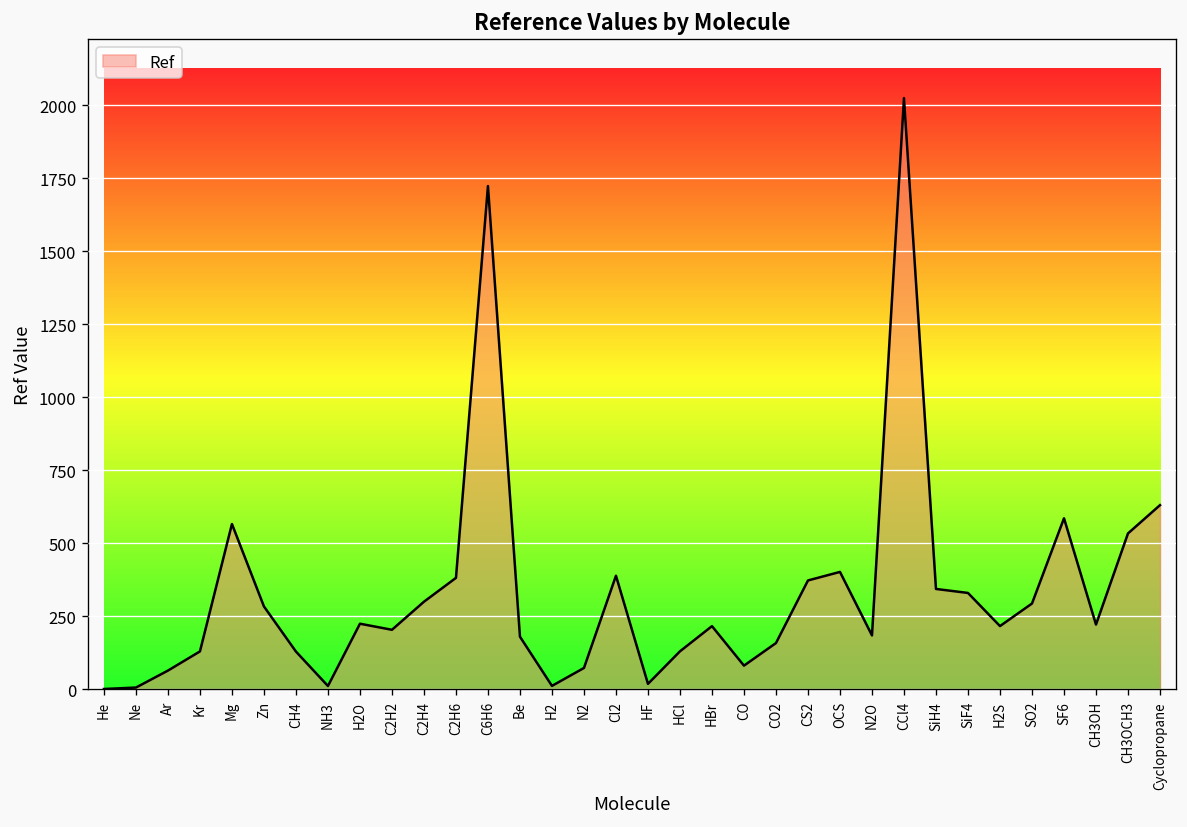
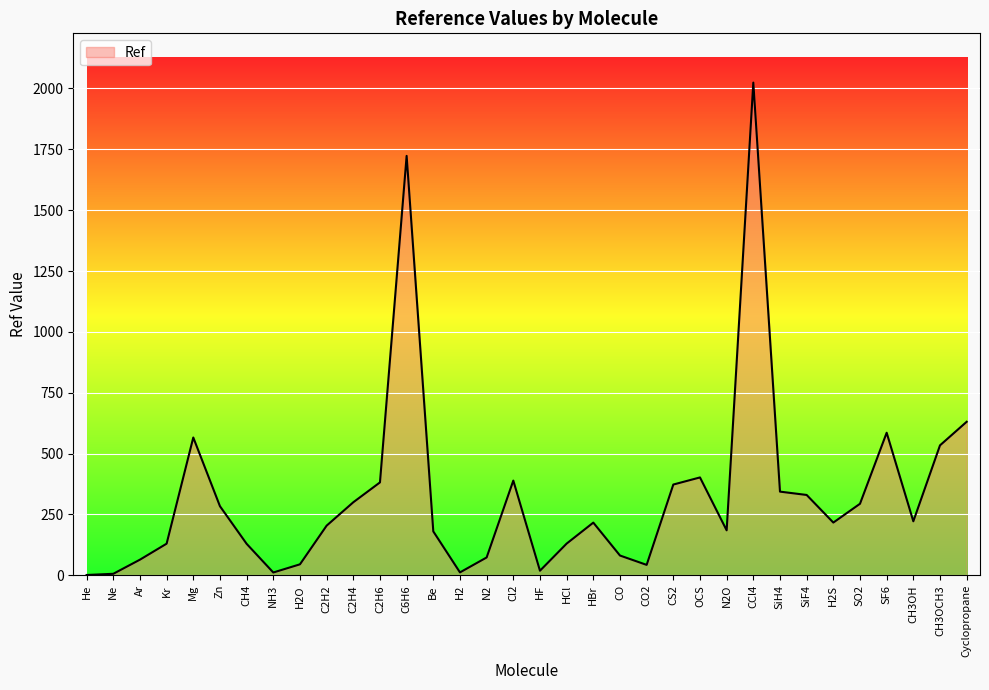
  {
    "He": 0,
    "Ne": 10,
    "Ar": 60,
    "Kr": 130,
    "Mg": 570,
    "Zn": 280,
    "CH4": 130,
    "NH3": 10,
-   "H2O": 220,
+   "H2O": 50,
    "C2H2": 200,
    "C2H4": 300,
    "C2H6": 380,
    "C6H6": 1720,
    "Be": 180,
    "H2": 10,
    "N2": 70,
    "Cl2": 390,
    "HF": 20,
    "HCl": 130,
    "HBr": 220,
    "CO": 80,
-   "CO2": 160,
+   "CO2": 40,
    "CS2": 370,
    "OCS": 400,
    "N2O": 180,
    "CCl4": 2020,
    "SiH4": 340,
    "SiF4": 330,
    "H2S": 220,
    "SO2": 290,
    "SF6": 590,
    "CH3OH": 220,
    "CH3OCH3": 530,
    "Cyclopropane": 630
  }
